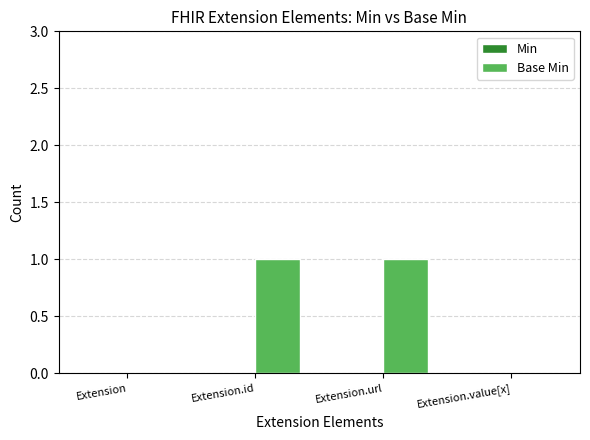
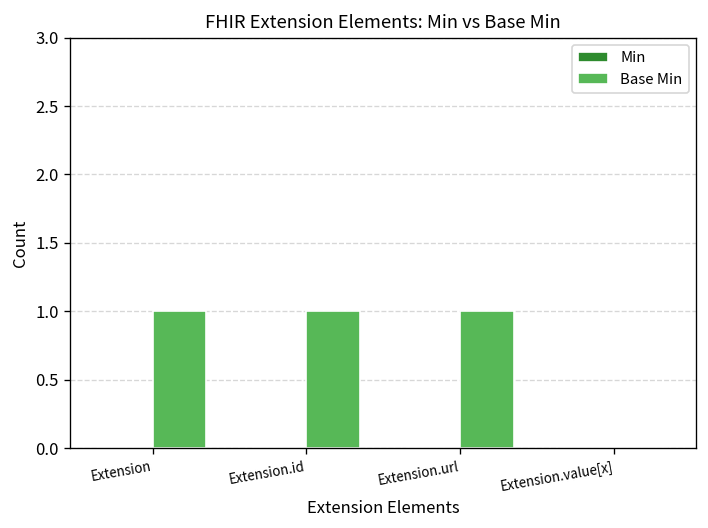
  {
    "Min": {
      "Extension": 0,
      "Extension.id": 0,
      "Extension.url": 0,
      "Extension.value[x]": 0
    },
    "Base Min": {
-     "Extension": 0,
+     "Extension": 1,
      "Extension.id": 1,
      "Extension.url": 1,
      "Extension.value[x]": 0
    }
  }
